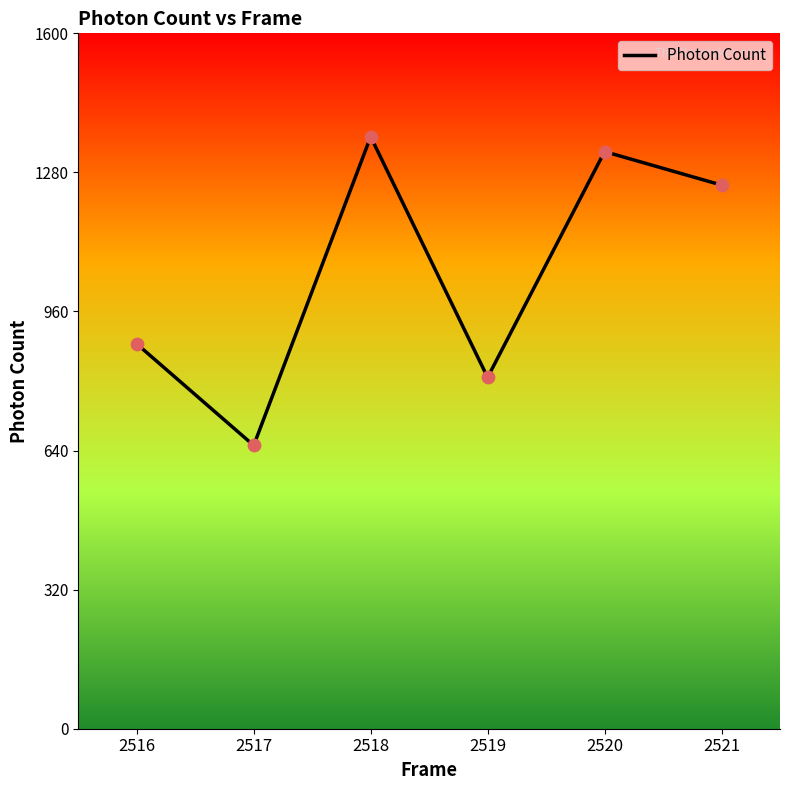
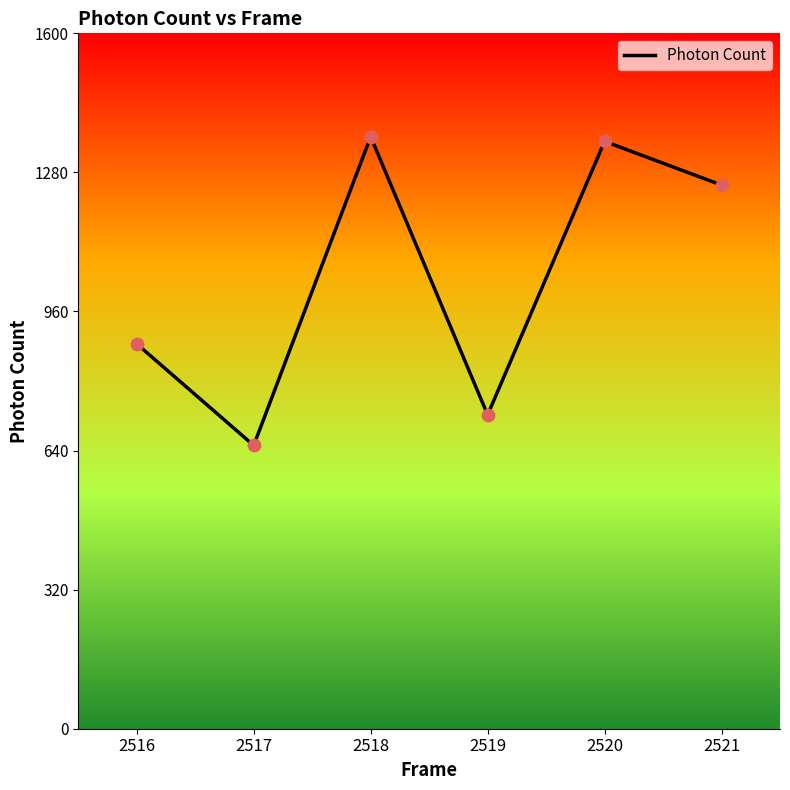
  {
    "2516": 890,
    "2517": 650,
    "2518": 1360,
-   "2519": 810,
-   "2520": 1330,
+   "2519": 720,
+   "2520": 1350,
    "2521": 1250
  }
